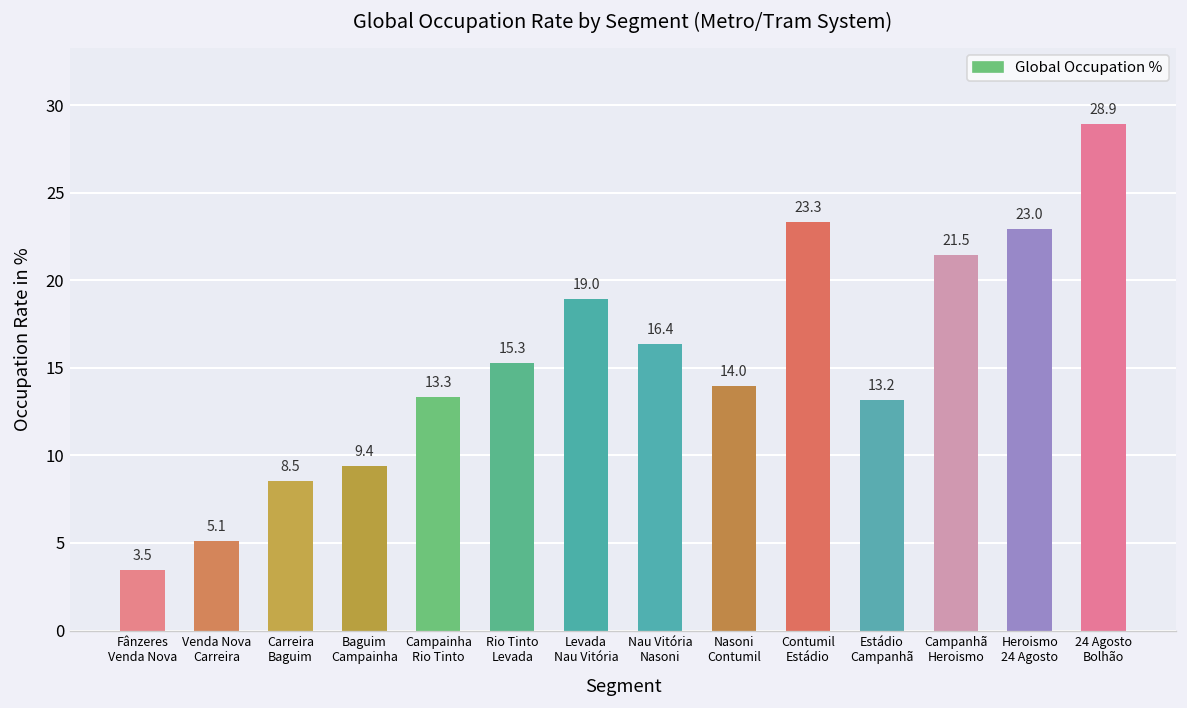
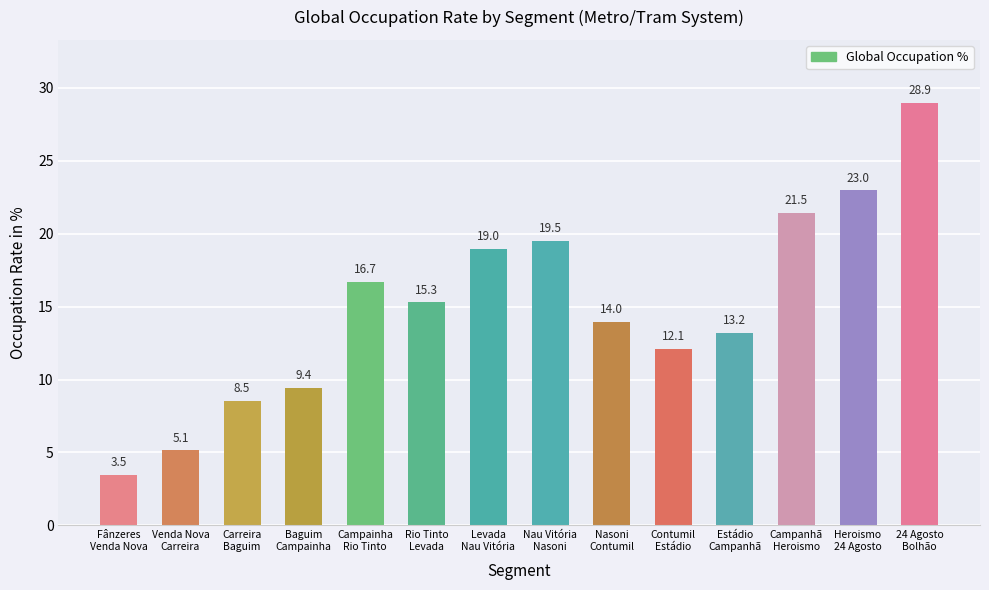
  {
    "Fânzeres Venda Nova": 3.5,
    "Venda Nova Carreira": 5.1,
    "Carreira Baguim": 8.5,
    "Baguim Campainha": 9.4,
-   "Campainha Rio Tinto": 13.3,
+   "Campainha Rio Tinto": 16.7,
    "Rio Tinto Levada": 15.3,
    "Levada Nau Vitória": 19.0,
-   "Nau Vitória Nasoni": 16.4,
+   "Nau Vitória Nasoni": 19.5,
    "Nasoni Contumil": 14.0,
-   "Contumil Estádio": 23.3,
+   "Contumil Estádio": 12.1,
    "Estádio Campanhã": 13.2,
    "Campanhã Heroismo": 21.5,
    "Heroismo 24 Agosto": 23.0,
    "24 Agosto Bolhão": 28.9
  }
